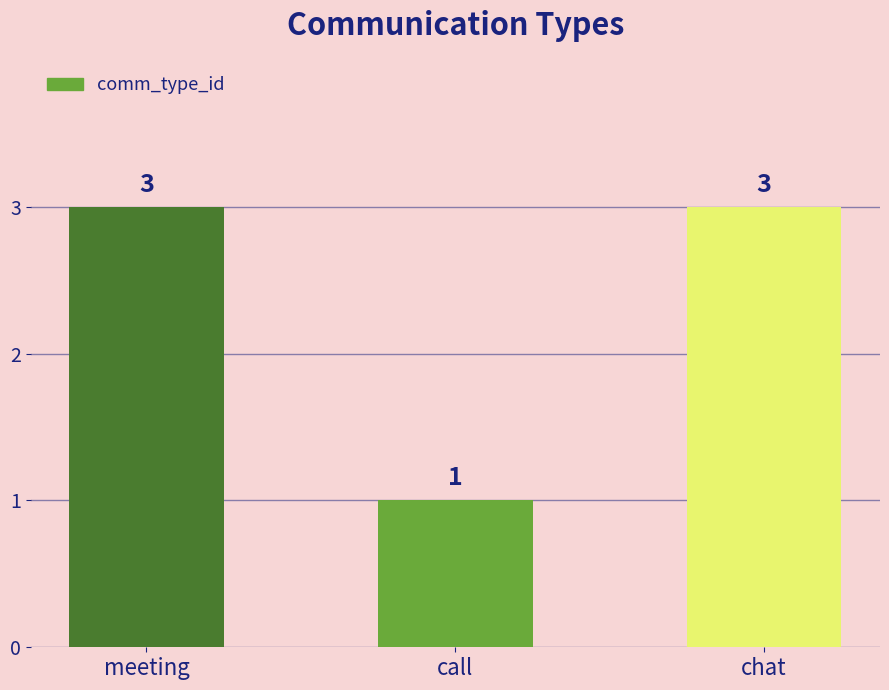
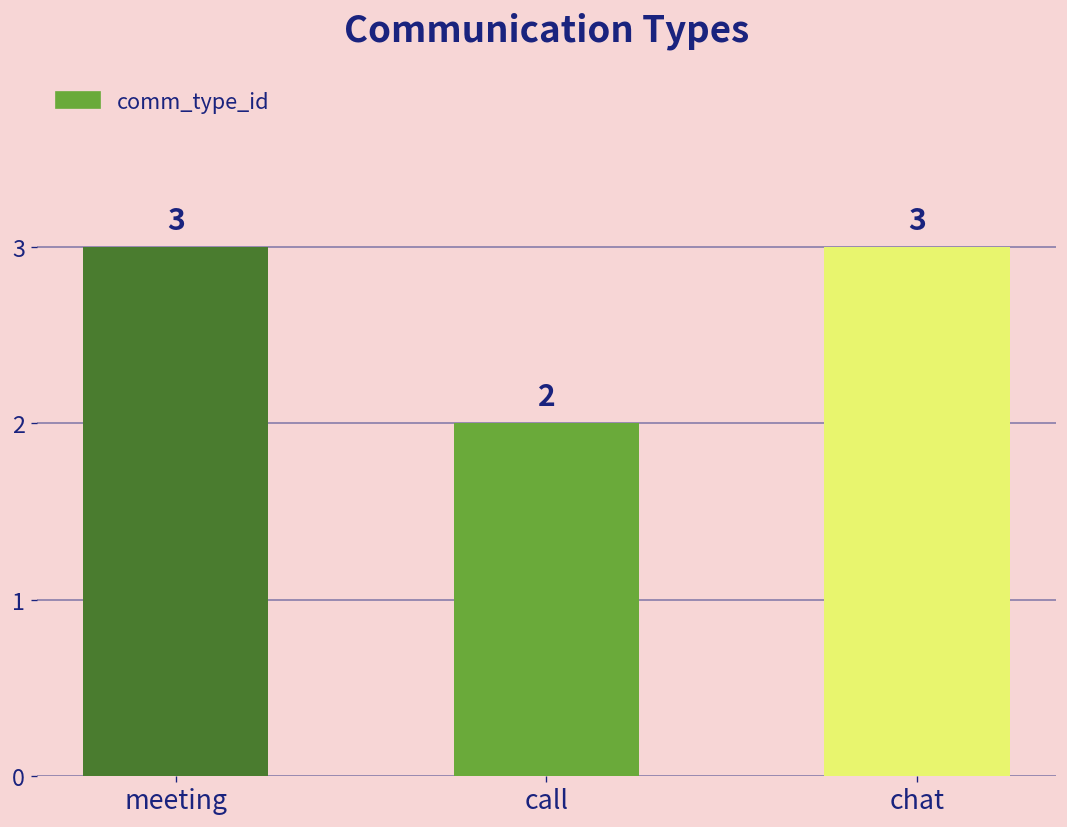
  {
    "meeting": 3,
-   "call": 1,
+   "call": 2,
    "chat": 3
  }
